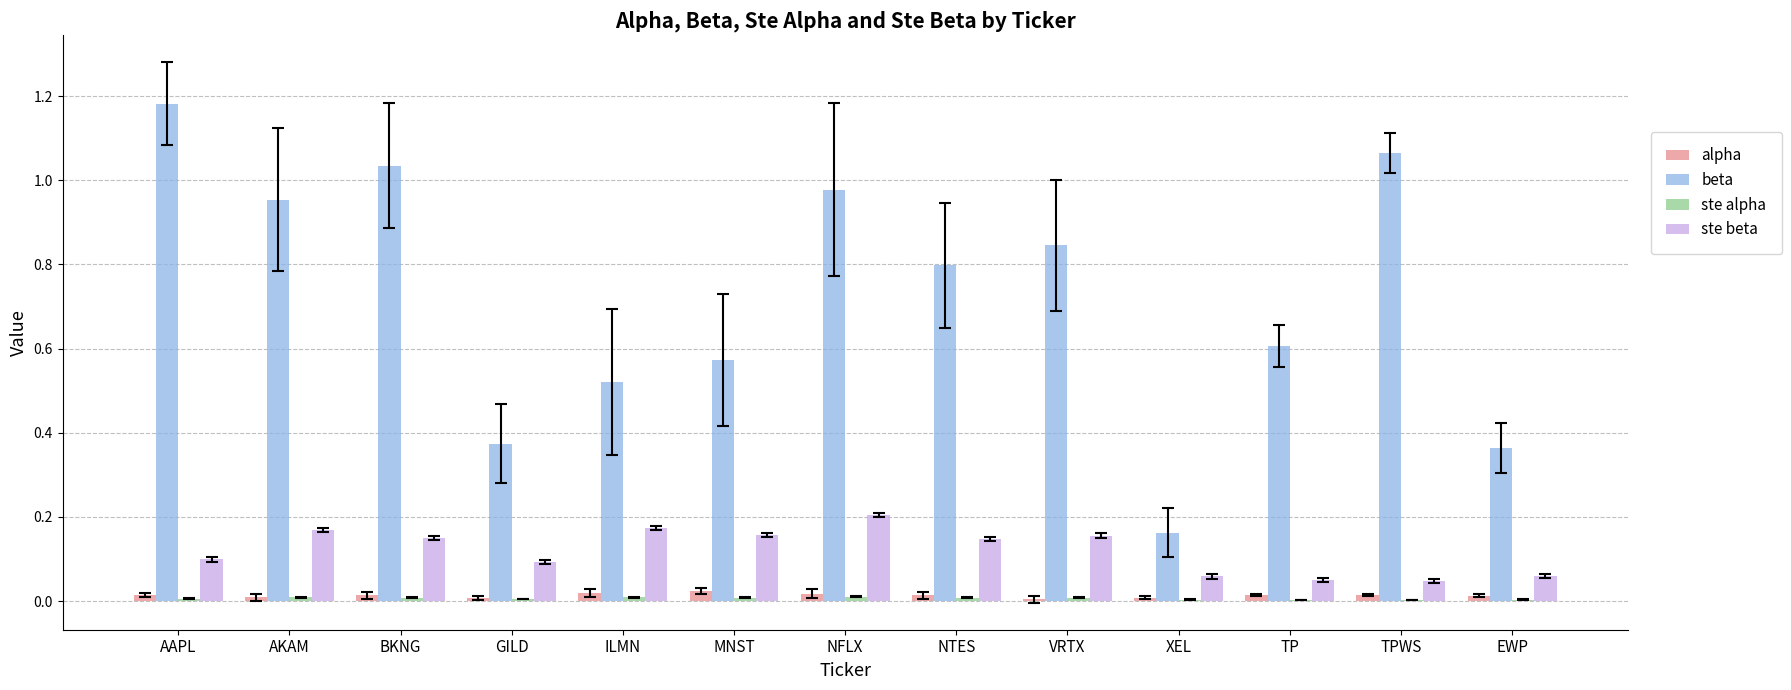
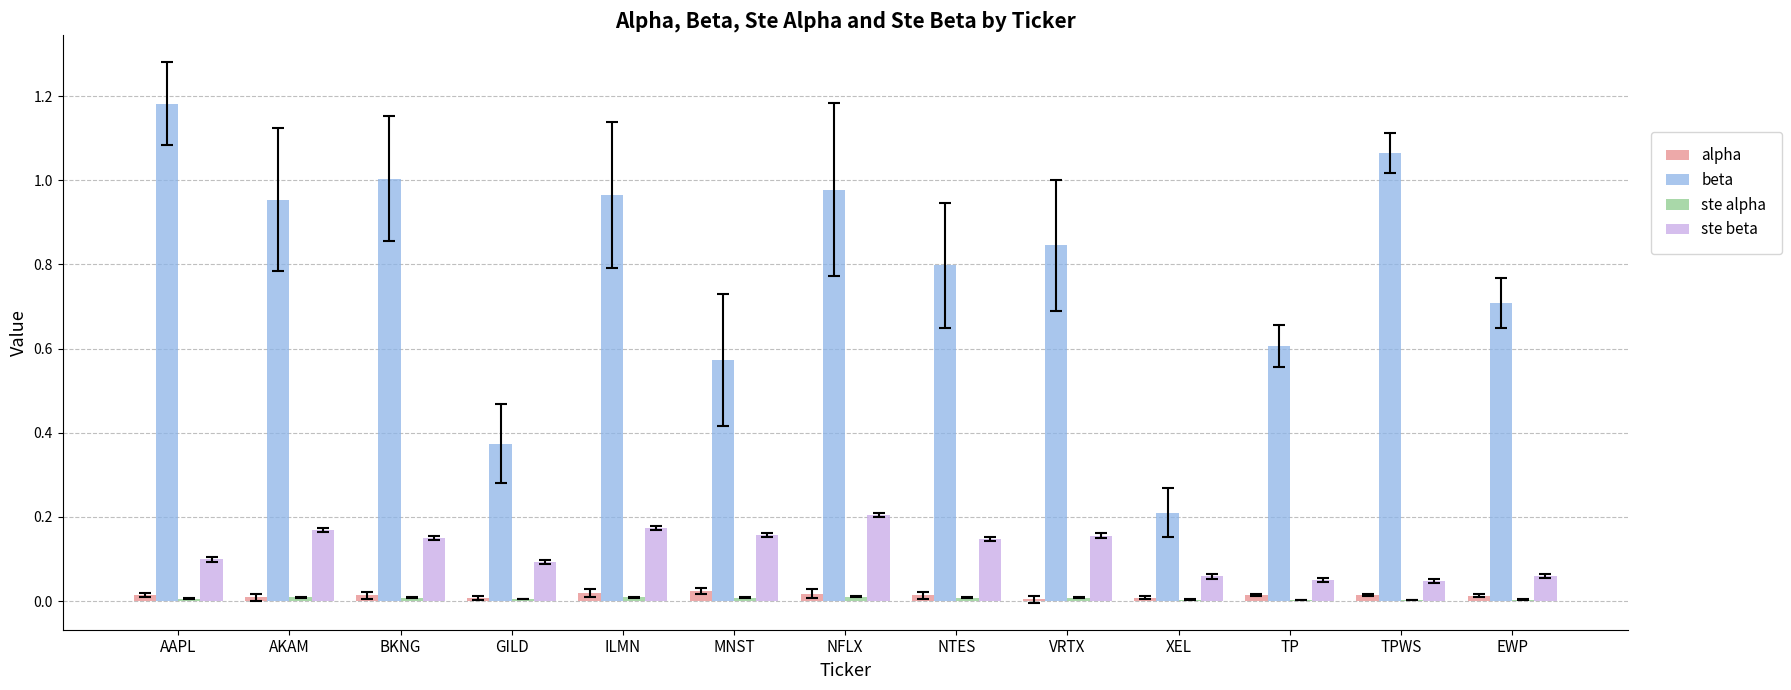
  {
    "alpha": {
      "AAPL": 0.01,
      "AKAM": 0.01,
      "BKNG": 0.01,
      "GILD": 0.01,
      "ILMN": 0.02,
      "MNST": 0.02,
      "NFLX": 0.02,
      "NTES": 0.01,
      "XEL": 0.01,
      "TP": 0.01,
      "TPWS": 0.01,
      "EWP": 0.01
    },
    "beta": {
      "AAPL": 1.18,
      "AKAM": 0.95,
-     "BKNG": 1.04,
+     "BKNG": 1.00,
      "GILD": 0.37,
-     "ILMN": 0.52,
+     "ILMN": 0.97,
      "MNST": 0.57,
      "NFLX": 0.98,
      "NTES": 0.80,
      "VRTX": 0.85,
-     "XEL": 0.16,
+     "XEL": 0.21,
      "TP": 0.61,
      "TPWS": 1.06,
-     "EWP": 0.36
+     "EWP": 0.71
    },
    "ste alpha": {
      "AKAM": 0.01,
      "BKNG": 0.01,
      "ILMN": 0.01,
      "MNST": 0.01,
      "NFLX": 0.01,
      "NTES": 0.01,
      "VRTX": 0.01
    },
    "ste beta": {
      "AAPL": 0.10,
      "AKAM": 0.17,
      "BKNG": 0.15,
      "GILD": 0.09,
      "ILMN": 0.17,
      "MNST": 0.16,
      "NFLX": 0.21,
      "NTES": 0.15,
      "VRTX": 0.16,
      "XEL": 0.06,
      "TP": 0.05,
      "TPWS": 0.05,
      "EWP": 0.06
    }
  }
